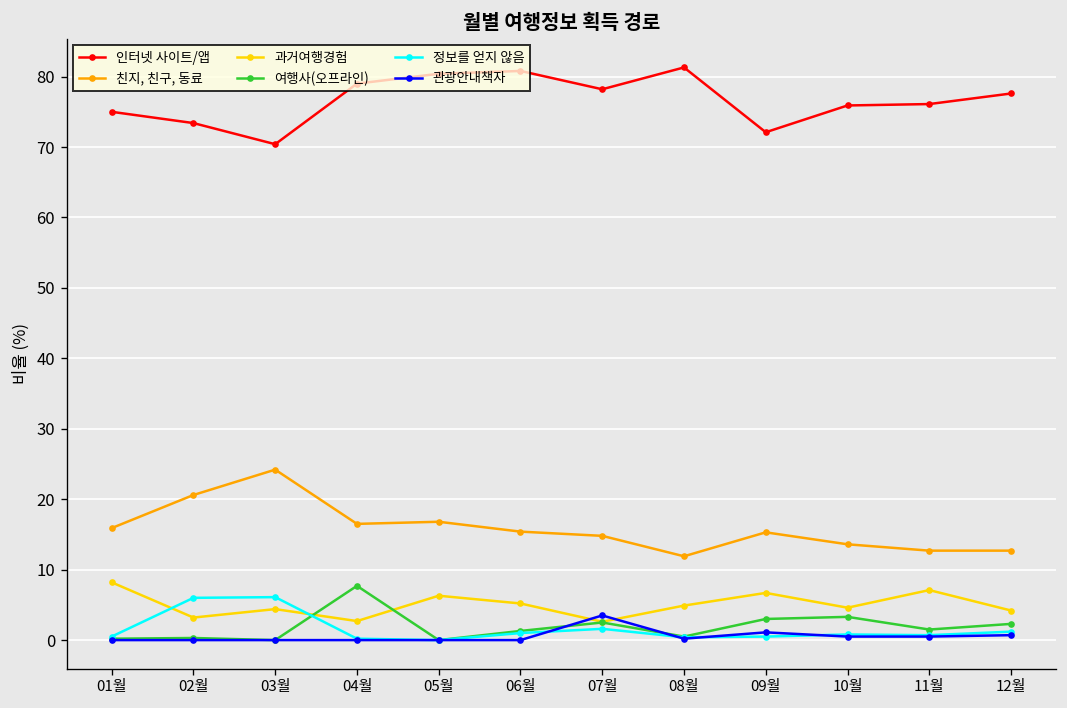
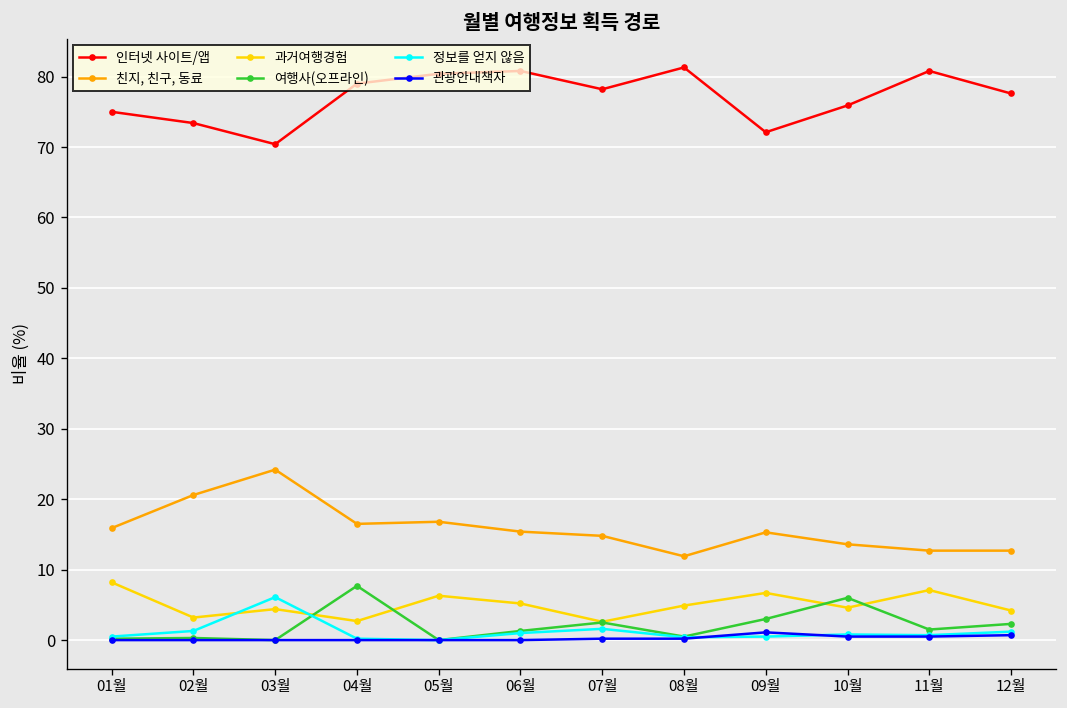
  {
    "인터넷 사이트/앱": {
      "01월": 75,
      "02월": 73,
      "03월": 70,
      "07월": 78,
      "08월": 81,
      "09월": 72,
      "10월": 76,
-     "11월": 76,
+     "11월": 81,
      "12월": 78
    },
    "여행사(오프라인)": {
      "04월": 8,
      "09월": 3,
-     "10월": 3,
+     "10월": 6,
      "11월": 2,
      "12월": 2
    },
    "정보를 얻지 않음": {
-     "02월": 6,
+     "02월": 1,
      "03월": 6,
      "07월": 2,
      "09월": 1,
      "12월": 1
    },
    "관광안내책자": {
      "06월": 0,
-     "07월": 4,
+     "07월": 0,
      "09월": 1,
      "12월": 1
    }
  }
